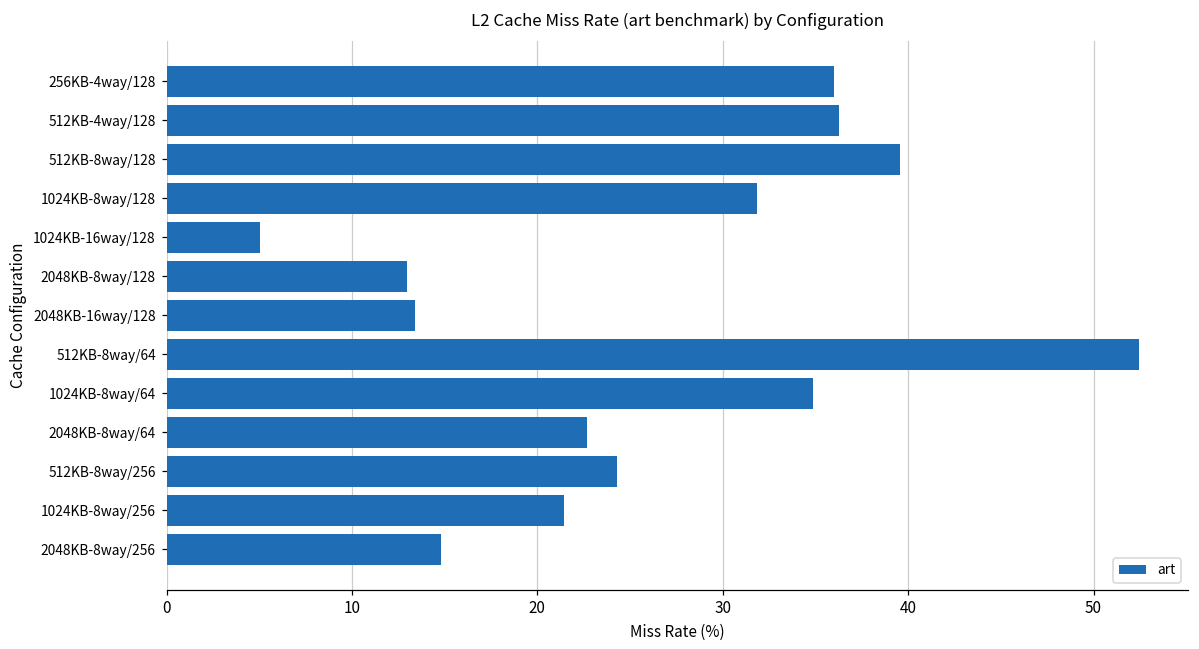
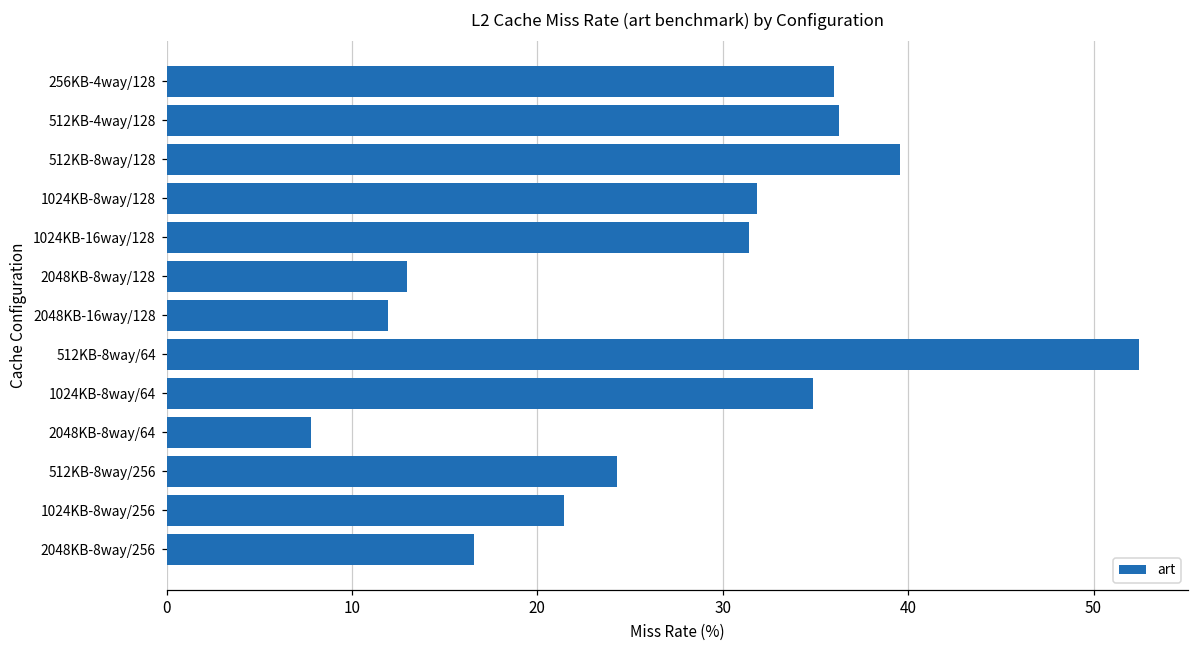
  {
    "256KB-4way/128": 36.0,
    "512KB-4way/128": 36.3,
    "512KB-8way/128": 39.6,
    "1024KB-8way/128": 31.9,
-   "1024KB-16way/128": 5.0,
+   "1024KB-16way/128": 31.4,
    "2048KB-8way/128": 13.0,
-   "2048KB-16way/128": 13.4,
+   "2048KB-16way/128": 12.0,
    "512KB-8way/64": 52.5,
    "1024KB-8way/64": 34.9,
-   "2048KB-8way/64": 22.7,
+   "2048KB-8way/64": 7.8,
    "512KB-8way/256": 24.3,
    "1024KB-8way/256": 21.5,
-   "2048KB-8way/256": 14.8
+   "2048KB-8way/256": 16.6
  }
